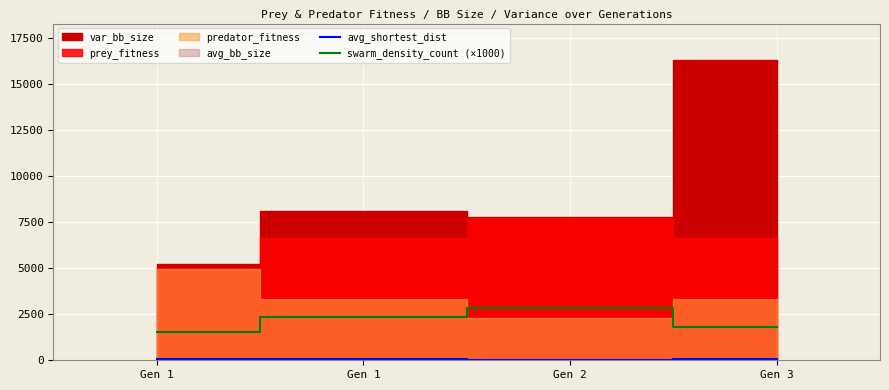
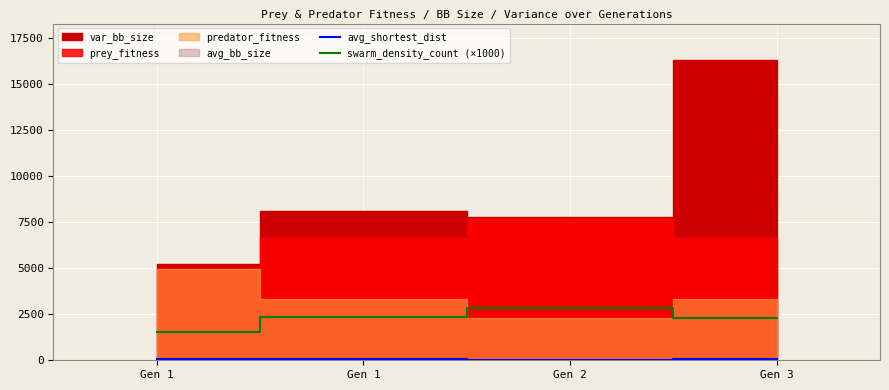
  {
    "avg_shortest_dist": {
      "Gen 2": 0
    },
    "swarm_density_count (×1000)": {
      "Gen 2": 2900,
-     "Gen 3": 1800
+     "Gen 3": 2300
    }
  }
